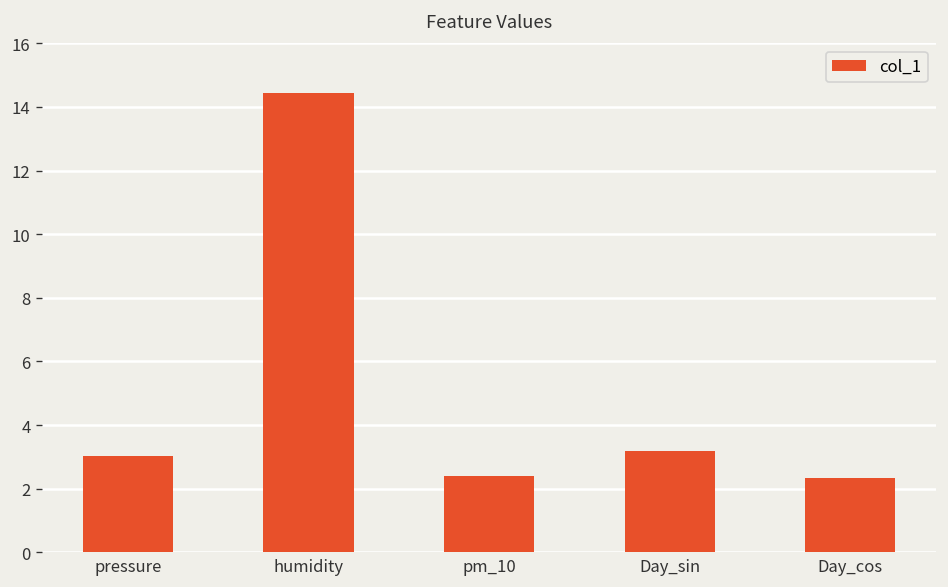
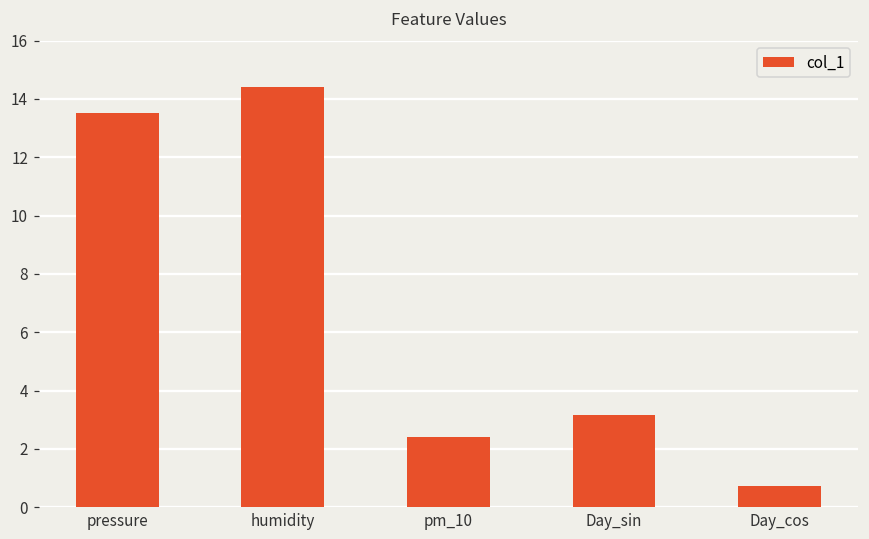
  {
-   "pressure": 3.0,
+   "pressure": 13.5,
    "humidity": 14.4,
    "pm_10": 2.4,
    "Day_sin": 3.2,
-   "Day_cos": 2.4
+   "Day_cos": 0.7
  }
